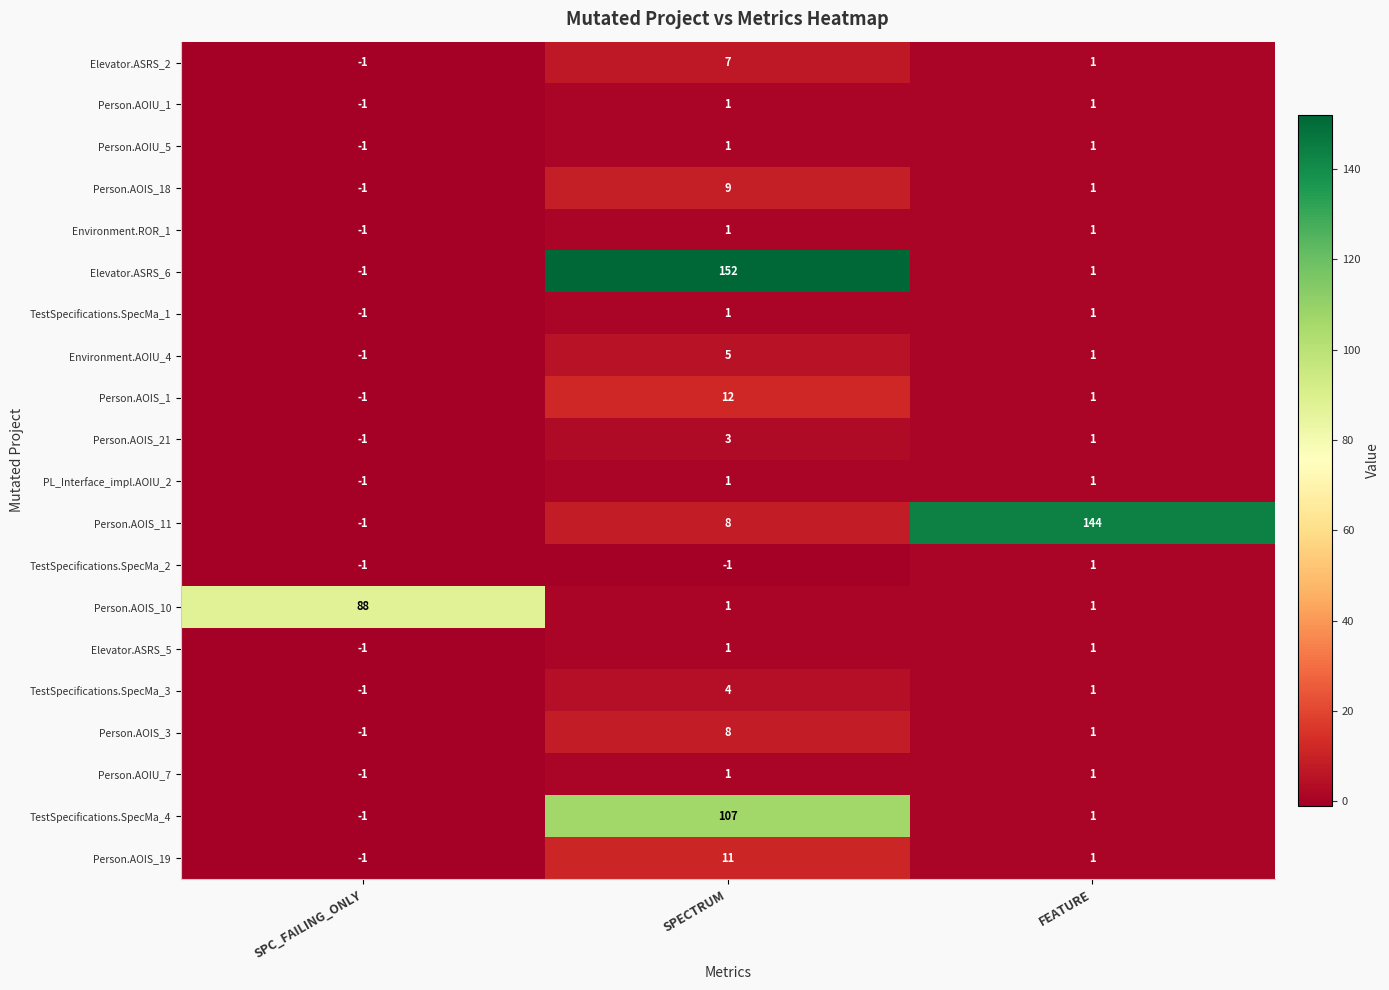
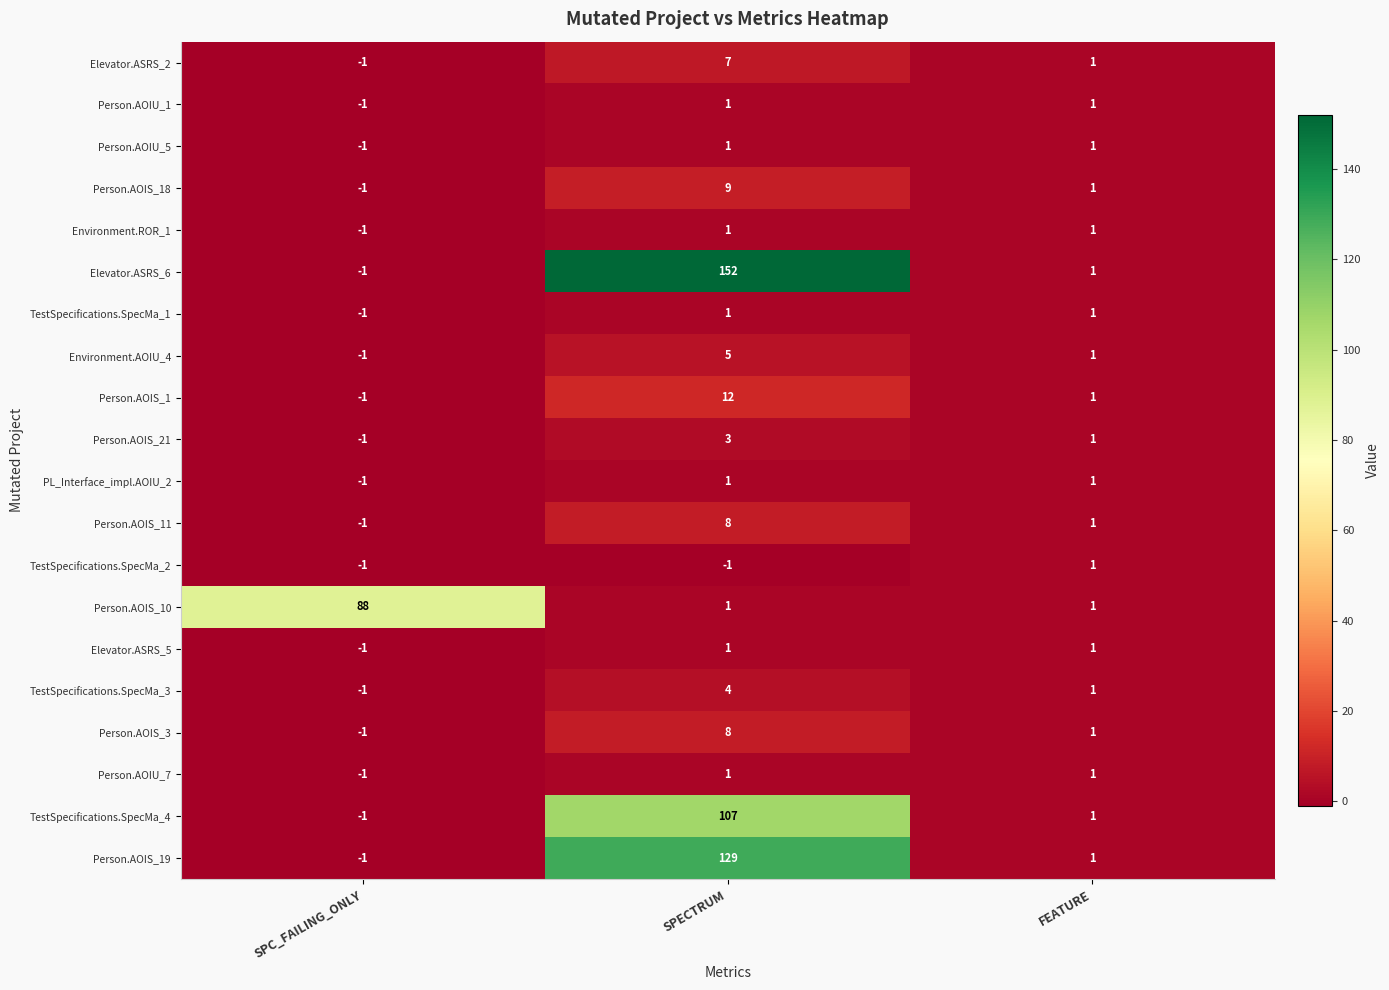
  {
    "Elevator.ASRS_2": {
      "SPC_FAILING_ONLY": -1,
      "SPECTRUM": 7,
      "FEATURE": 1
    },
    "Person.AOIU_1": {
      "SPC_FAILING_ONLY": -1,
      "SPECTRUM": 1,
      "FEATURE": 1
    },
    "Person.AOIU_5": {
      "SPC_FAILING_ONLY": -1,
      "SPECTRUM": 1,
      "FEATURE": 1
    },
    "Person.AOIS_18": {
      "SPC_FAILING_ONLY": -1,
      "SPECTRUM": 9,
      "FEATURE": 1
    },
    "Environment.ROR_1": {
      "SPC_FAILING_ONLY": -1,
      "SPECTRUM": 1,
      "FEATURE": 1
    },
    "Elevator.ASRS_6": {
      "SPC_FAILING_ONLY": -1,
      "SPECTRUM": 152,
      "FEATURE": 1
    },
    "TestSpecifications.SpecMa_1": {
      "SPC_FAILING_ONLY": -1,
      "SPECTRUM": 1,
      "FEATURE": 1
    },
    "Environment.AOIU_4": {
      "SPC_FAILING_ONLY": -1,
      "SPECTRUM": 5,
      "FEATURE": 1
    },
    "Person.AOIS_1": {
      "SPC_FAILING_ONLY": -1,
      "SPECTRUM": 12,
      "FEATURE": 1
    },
    "Person.AOIS_21": {
      "SPC_FAILING_ONLY": -1,
      "SPECTRUM": 3,
      "FEATURE": 1
    },
    "PL_Interface_impl.AOIU_2": {
      "SPC_FAILING_ONLY": -1,
      "SPECTRUM": 1,
      "FEATURE": 1
    },
    "Person.AOIS_11": {
      "SPC_FAILING_ONLY": -1,
      "SPECTRUM": 8,
-     "FEATURE": 144
+     "FEATURE": 1
    },
    "TestSpecifications.SpecMa_2": {
      "SPC_FAILING_ONLY": -1,
      "SPECTRUM": -1,
      "FEATURE": 1
    },
    "Person.AOIS_10": {
      "SPC_FAILING_ONLY": 88,
      "SPECTRUM": 1,
      "FEATURE": 1
    },
    "Elevator.ASRS_5": {
      "SPC_FAILING_ONLY": -1,
      "SPECTRUM": 1,
      "FEATURE": 1
    },
    "TestSpecifications.SpecMa_3": {
      "SPC_FAILING_ONLY": -1,
      "SPECTRUM": 4,
      "FEATURE": 1
    },
    "Person.AOIS_3": {
      "SPC_FAILING_ONLY": -1,
      "SPECTRUM": 8,
      "FEATURE": 1
    },
    "Person.AOIU_7": {
      "SPC_FAILING_ONLY": -1,
      "SPECTRUM": 1,
      "FEATURE": 1
    },
    "TestSpecifications.SpecMa_4": {
      "SPC_FAILING_ONLY": -1,
      "SPECTRUM": 107,
      "FEATURE": 1
    },
    "Person.AOIS_19": {
      "SPC_FAILING_ONLY": -1,
-     "SPECTRUM": 11,
+     "SPECTRUM": 129,
      "FEATURE": 1
    }
  }
